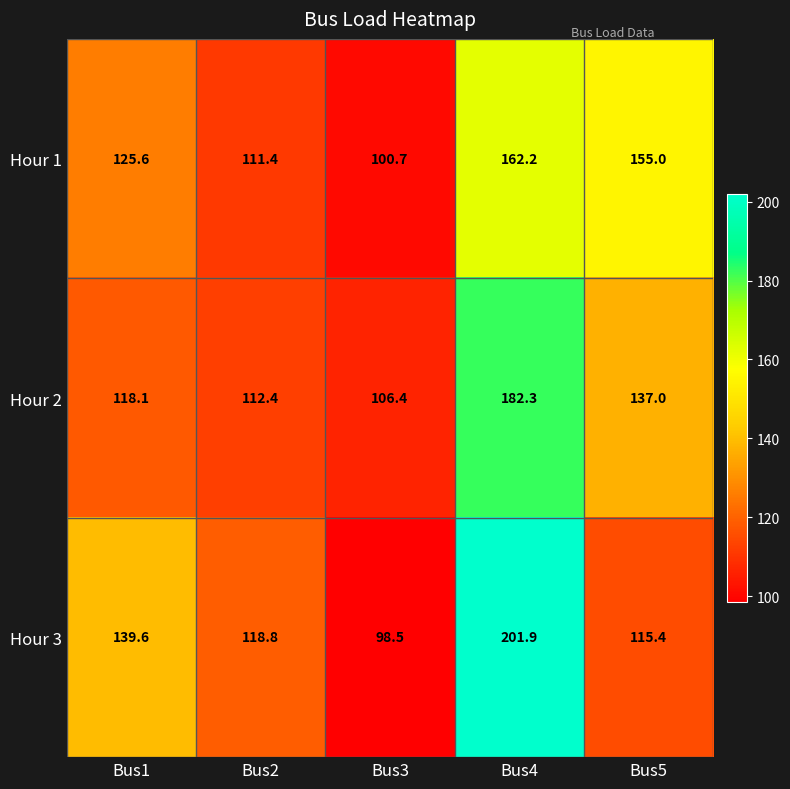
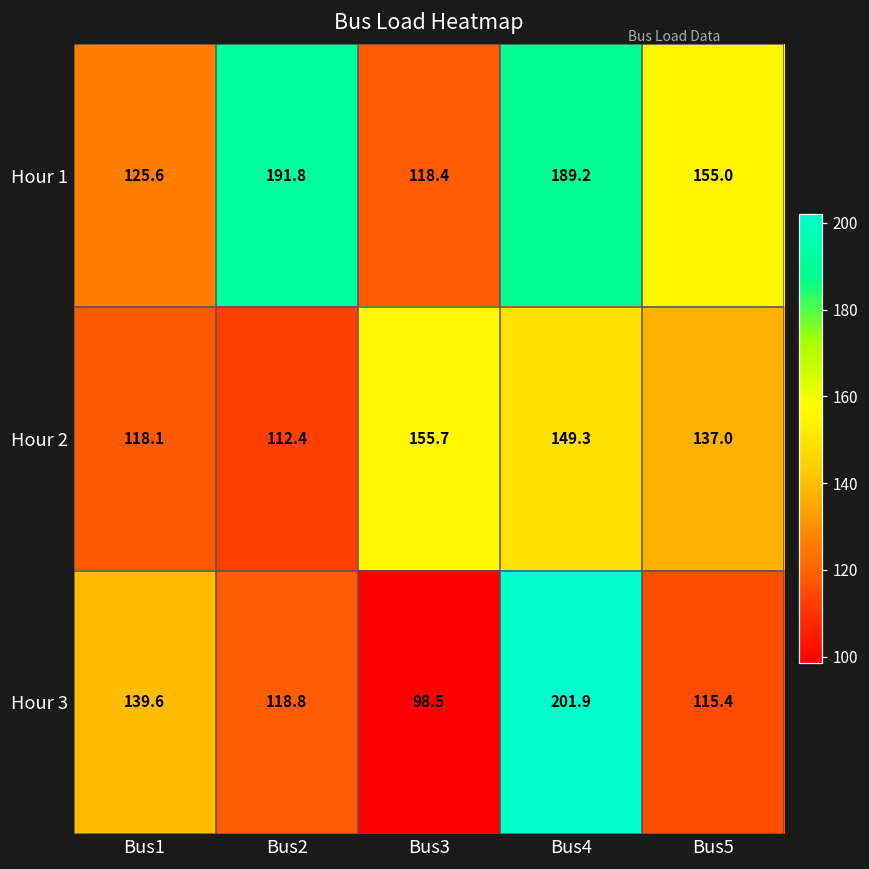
  {
    "Hour 1": {
      "Bus1": 125.6,
-     "Bus2": 111.4,
-     "Bus3": 100.7,
-     "Bus4": 162.2,
+     "Bus2": 191.8,
+     "Bus3": 118.4,
+     "Bus4": 189.2,
      "Bus5": 155.0
    },
    "Hour 2": {
      "Bus1": 118.1,
      "Bus2": 112.4,
-     "Bus3": 106.4,
-     "Bus4": 182.3,
+     "Bus3": 155.7,
+     "Bus4": 149.3,
      "Bus5": 137.0
    },
    "Hour 3": {
      "Bus1": 139.6,
      "Bus2": 118.8,
      "Bus3": 98.5,
      "Bus4": 201.9,
      "Bus5": 115.4
    }
  }
